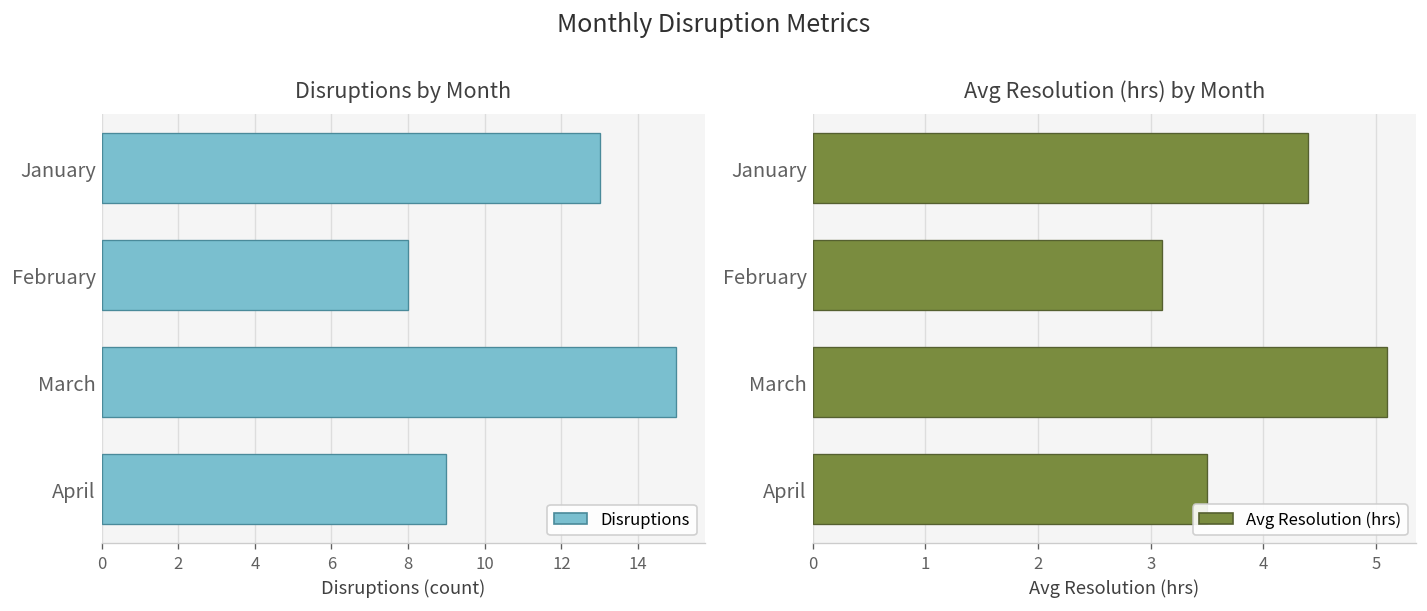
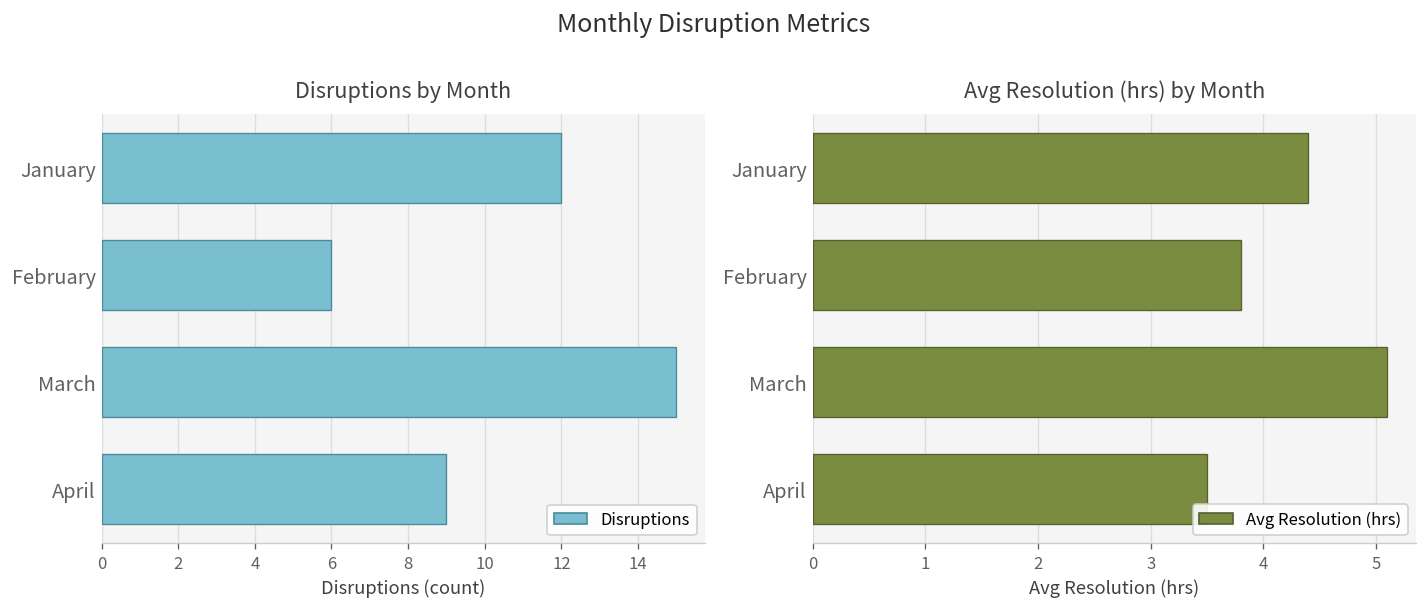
  {
    "Disruptions by Month": {
-     "January": 13,
-     "February": 8,
+     "January": 12,
+     "February": 6,
      "March": 15,
      "April": 9
    },
    "Avg Resolution (hrs) by Month": {
      "January": 4.4,
-     "February": 3.1,
+     "February": 3.8,
      "March": 5.1,
      "April": 3.5
    }
  }
